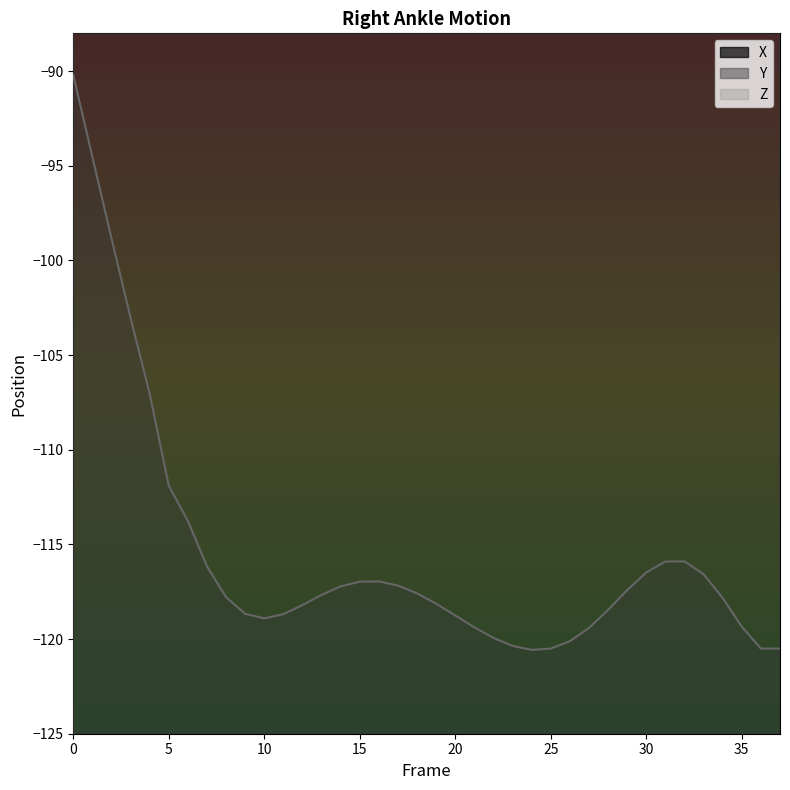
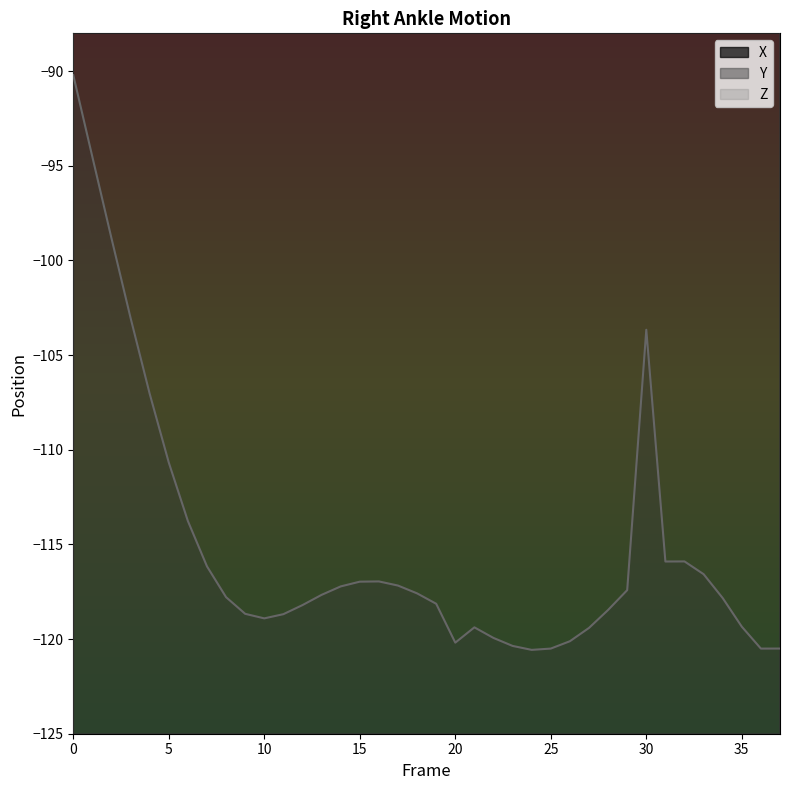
  {
    "Z": {
      "0": -90.2,
-     "5": -111.9,
+     "5": -110.7,
      "10": -118.9,
      "15": -117.0,
-     "20": -118.8,
+     "20": -120.2,
      "25": -120.5,
-     "30": -116.5,
+     "30": -103.7,
      "35": -119.3
    }
  }
